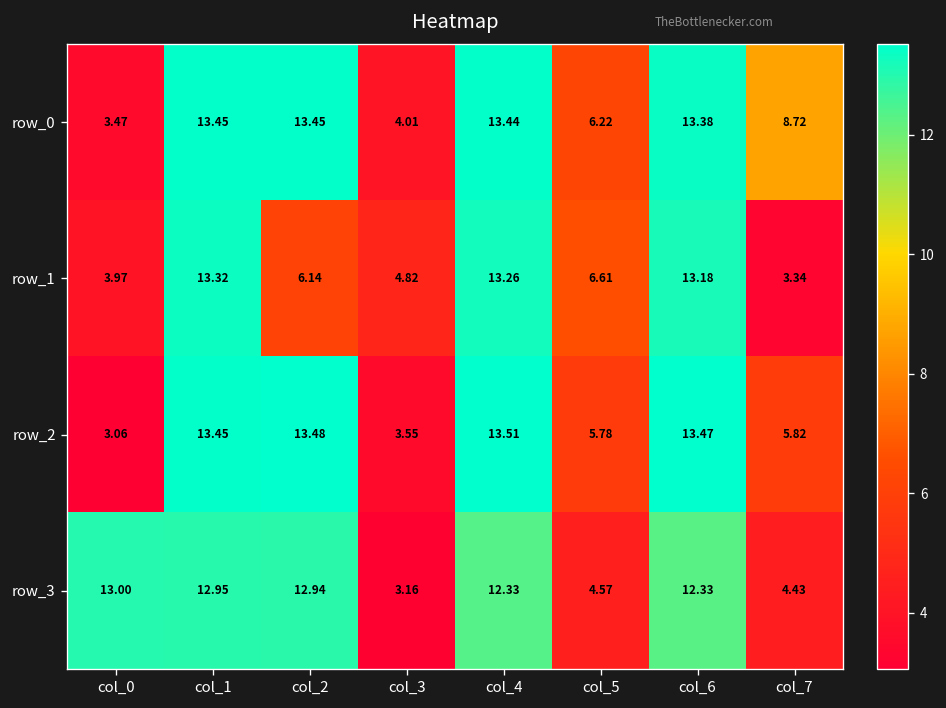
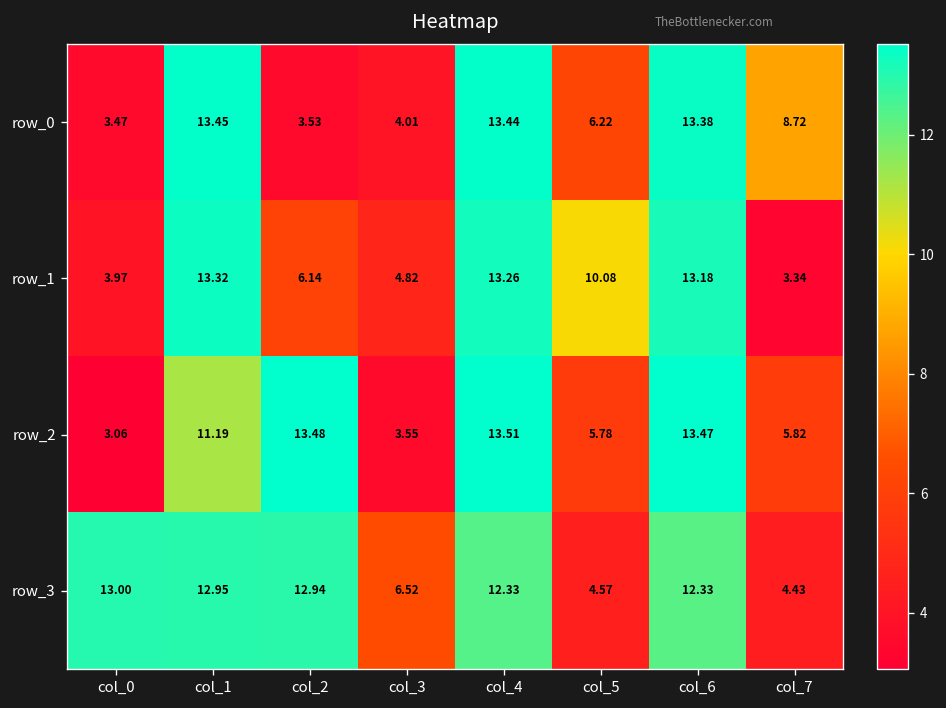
  {
    "row_0": {
      "col_0": 3.47,
      "col_1": 13.45,
-     "col_2": 13.45,
+     "col_2": 3.53,
      "col_3": 4.01,
      "col_4": 13.44,
      "col_5": 6.22,
      "col_6": 13.38,
      "col_7": 8.72
    },
    "row_1": {
      "col_0": 3.97,
      "col_1": 13.32,
      "col_2": 6.14,
      "col_3": 4.82,
      "col_4": 13.26,
-     "col_5": 6.61,
+     "col_5": 10.08,
      "col_6": 13.18,
      "col_7": 3.34
    },
    "row_2": {
      "col_0": 3.06,
-     "col_1": 13.45,
+     "col_1": 11.19,
      "col_2": 13.48,
      "col_3": 3.55,
      "col_4": 13.51,
      "col_5": 5.78,
      "col_6": 13.47,
      "col_7": 5.82
    },
    "row_3": {
      "col_0": 13.00,
      "col_1": 12.95,
      "col_2": 12.94,
-     "col_3": 3.16,
+     "col_3": 6.52,
      "col_4": 12.33,
      "col_5": 4.57,
      "col_6": 12.33,
      "col_7": 4.43
    }
  }
